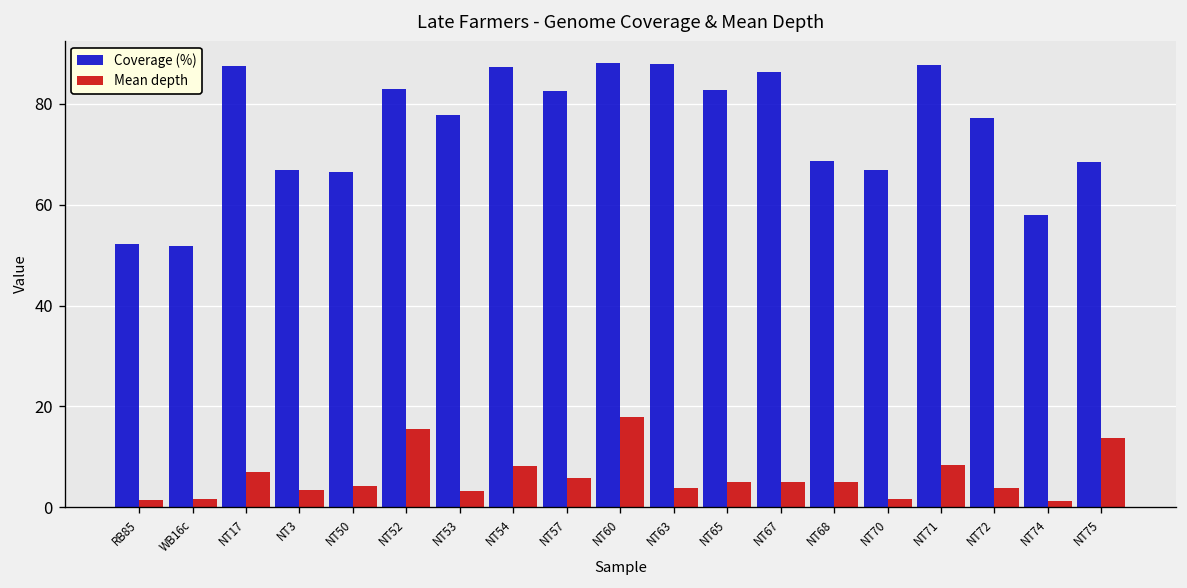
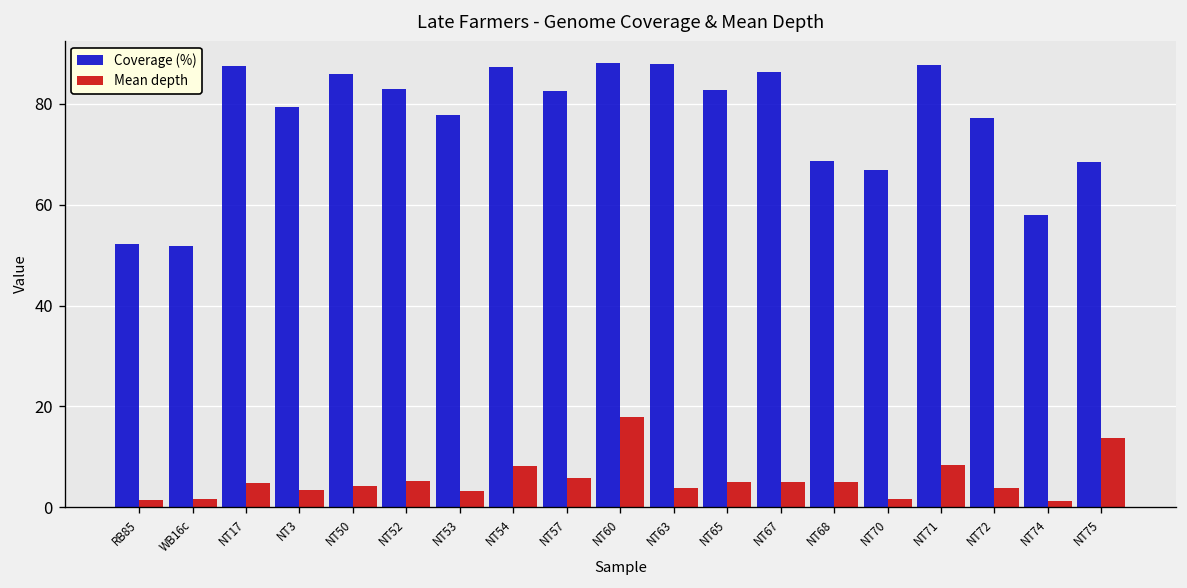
  {
    "Coverage (%)": {
      "RB85": 52,
      "WB16c": 52,
      "NT17": 87,
-     "NT3": 67,
-     "NT50": 66,
+     "NT3": 79,
+     "NT50": 86,
      "NT52": 83,
      "NT53": 78,
      "NT54": 87,
      "NT57": 83,
      "NT60": 88,
      "NT63": 88,
      "NT65": 83,
      "NT67": 86,
      "NT68": 69,
      "NT70": 67,
      "NT71": 88,
      "NT72": 77,
      "NT74": 58,
      "NT75": 68
    },
    "Mean depth": {
      "RB85": 1,
      "WB16c": 2,
-     "NT17": 7,
+     "NT17": 5,
      "NT3": 3,
      "NT50": 4,
-     "NT52": 16,
+     "NT52": 5,
      "NT53": 3,
      "NT54": 8,
      "NT57": 6,
      "NT60": 18,
      "NT63": 4,
      "NT65": 5,
      "NT67": 5,
      "NT68": 5,
      "NT70": 2,
      "NT71": 8,
      "NT72": 4,
      "NT74": 1,
      "NT75": 14
    }
  }
